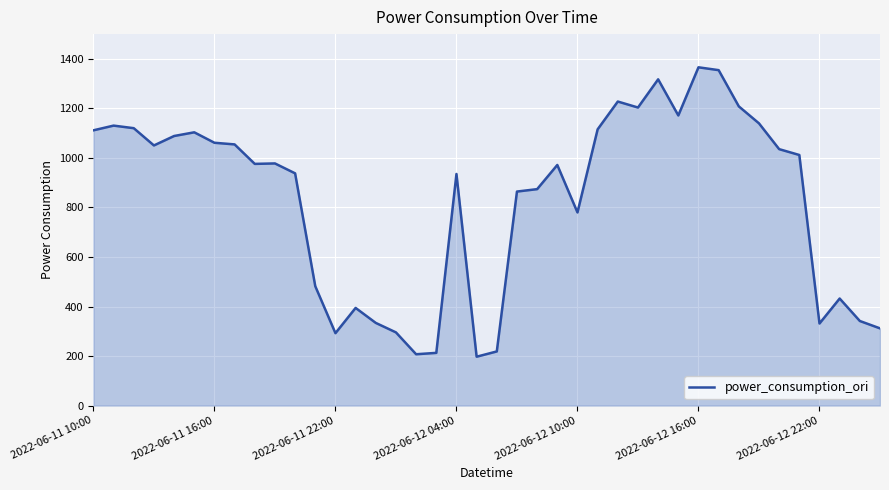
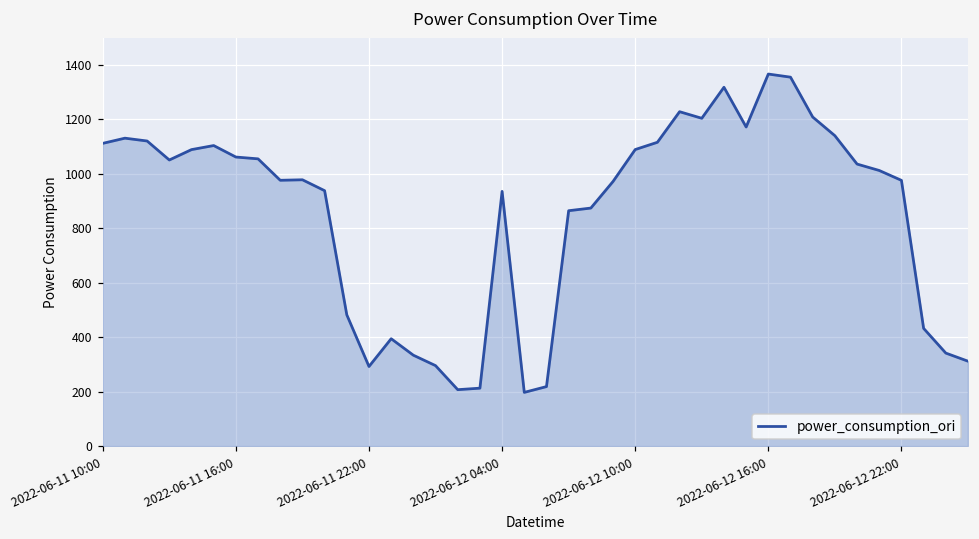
  {
    "2022-06-11 10:00": 1110,
    "2022-06-11 16:00": 1060,
    "2022-06-11 22:00": 290,
    "2022-06-12 04:00": 940,
-   "2022-06-12 10:00": 780,
+   "2022-06-12 10:00": 1090,
    "2022-06-12 16:00": 1370,
-   "2022-06-12 22:00": 330
+   "2022-06-12 22:00": 980
  }
